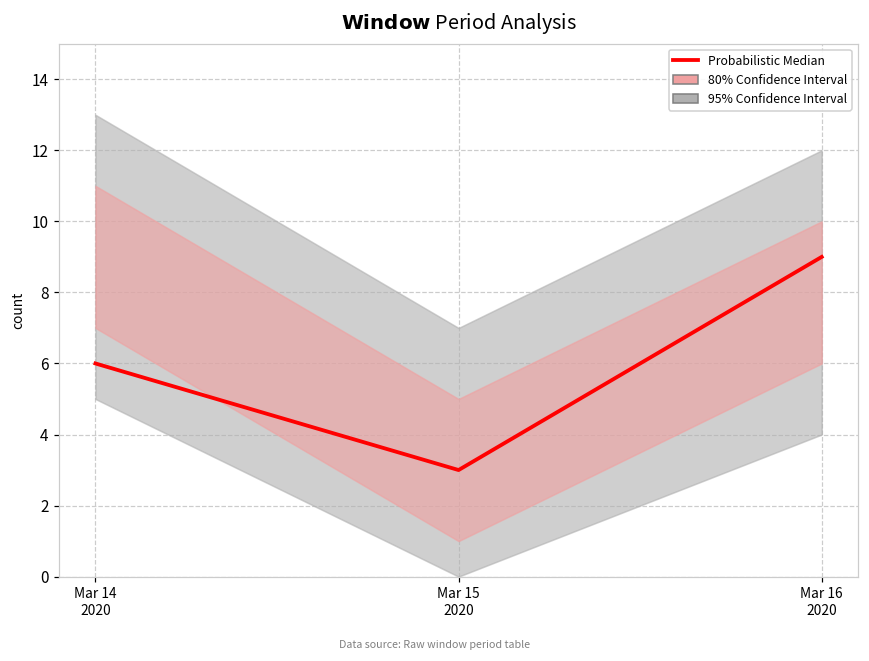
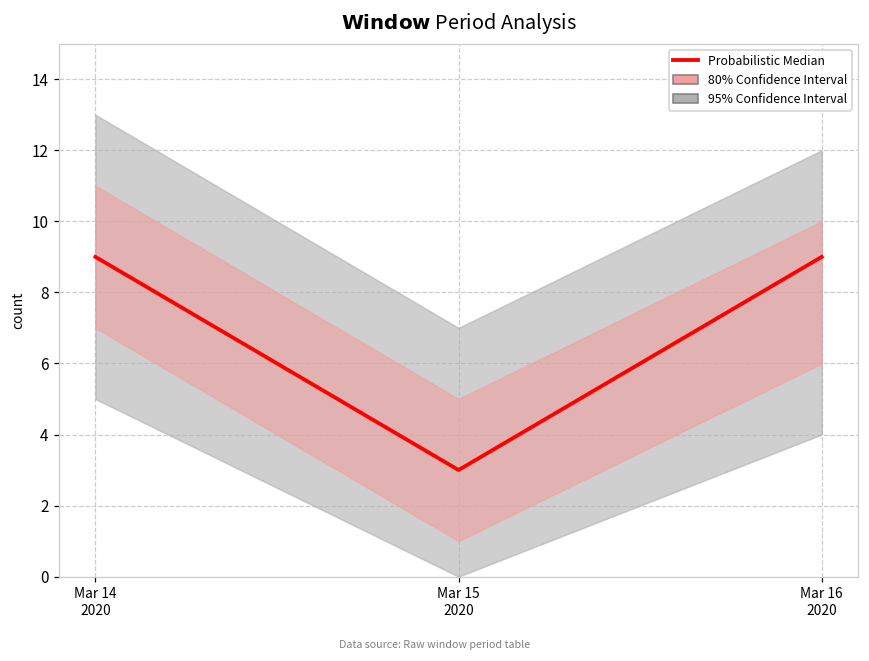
  {
    "Probabilistic Median": {
-     "Mar 14 2020": 6,
+     "Mar 14 2020": 9,
      "Mar 15 2020": 3,
      "Mar 16 2020": 9
    }
  }
